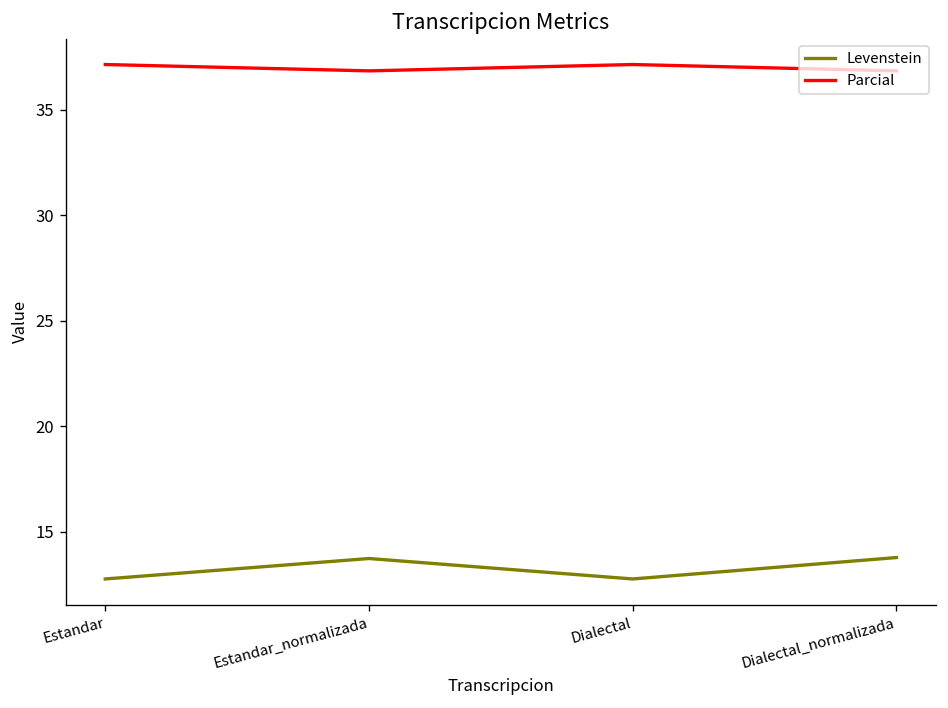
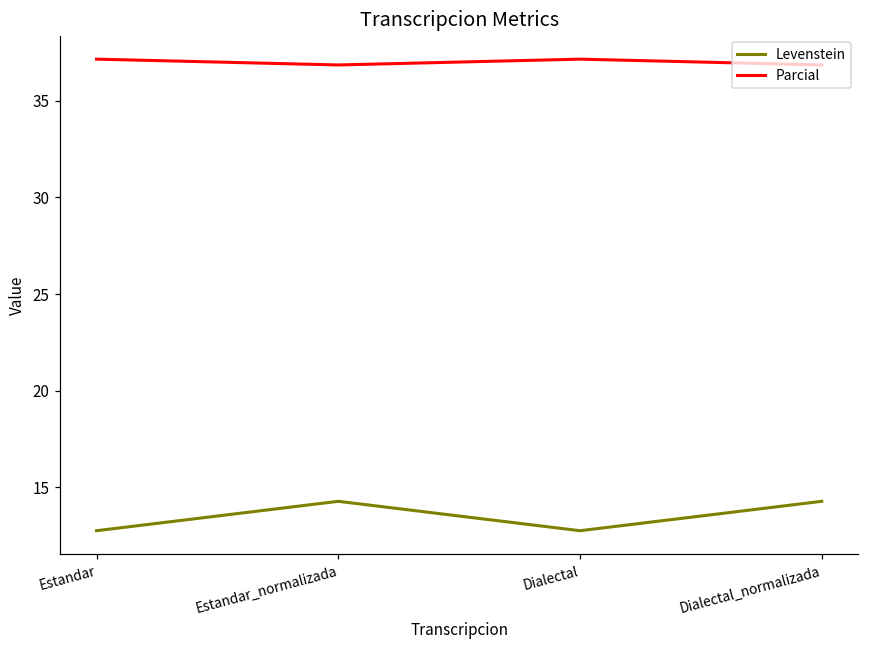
  {
    "Levenstein": {
      "Estandar": 12.8,
-     "Estandar_normalizada": 13.7,
+     "Estandar_normalizada": 14.3,
      "Dialectal": 12.8,
-     "Dialectal_normalizada": 13.8
+     "Dialectal_normalizada": 14.3
    },
    "Parcial": {
      "Estandar": 37.1,
      "Estandar_normalizada": 36.8,
      "Dialectal": 37.1
    }
  }
